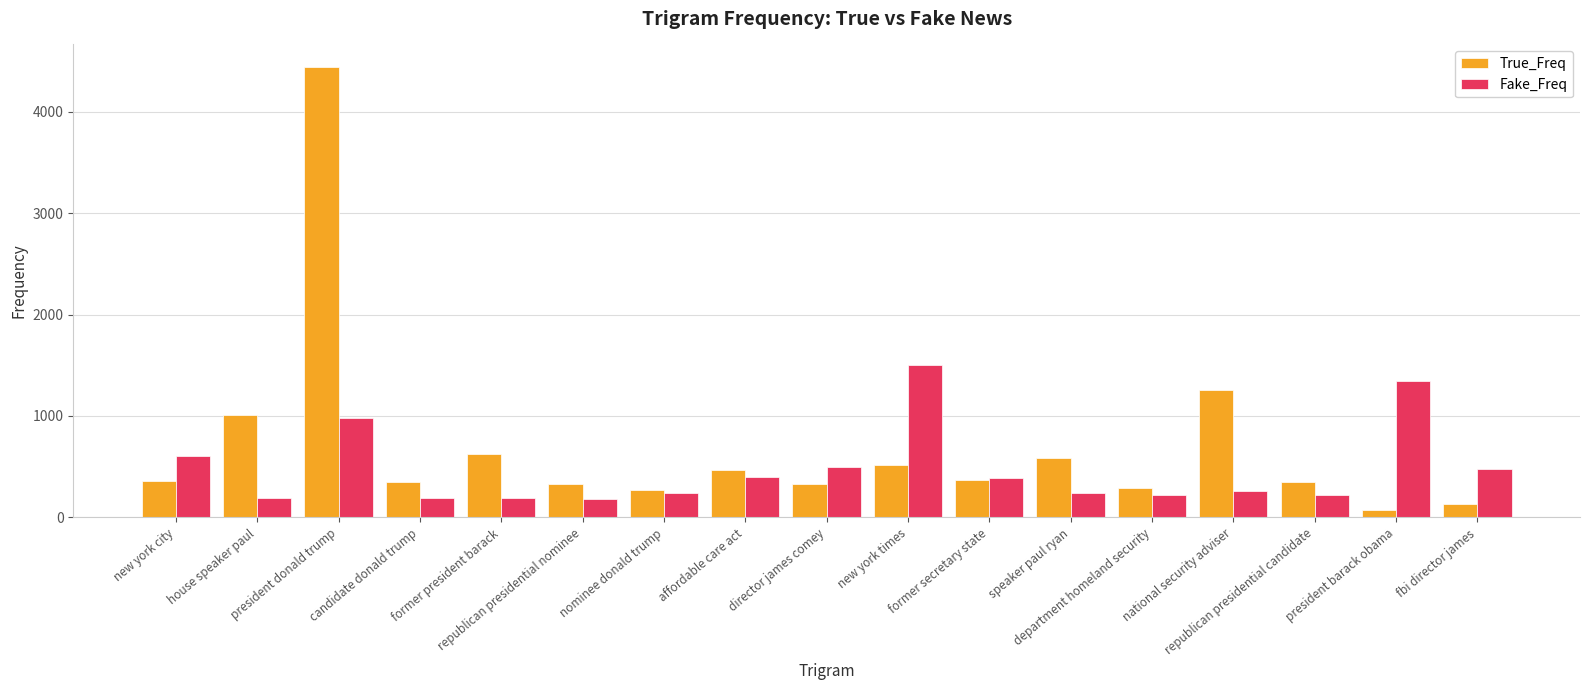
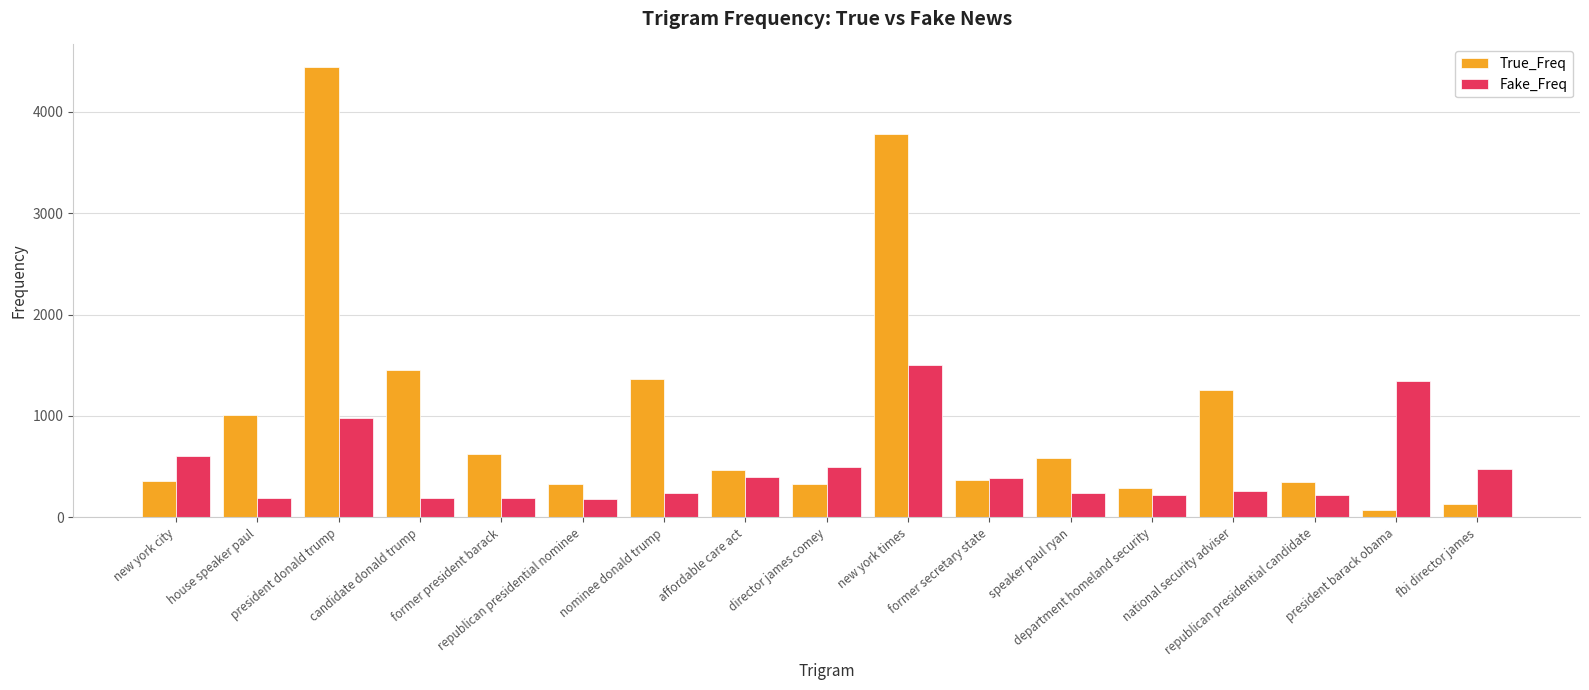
  {
    "True_Freq": {
      "new york city": 360,
      "house speaker paul": 1010,
      "president donald trump": 4440,
-     "candidate donald trump": 350,
+     "candidate donald trump": 1460,
      "former president barack": 630,
      "republican presidential nominee": 330,
-     "nominee donald trump": 270,
+     "nominee donald trump": 1360,
      "affordable care act": 470,
      "director james comey": 330,
-     "new york times": 520,
+     "new york times": 3780,
      "former secretary state": 370,
      "speaker paul ryan": 590,
      "department homeland security": 300,
      "national security adviser": 1250,
      "republican presidential candidate": 350,
      "president barack obama": 70,
      "fbi director james": 130
    },
    "Fake_Freq": {
      "new york city": 610,
      "house speaker paul": 200,
      "president donald trump": 980,
      "candidate donald trump": 190,
      "former president barack": 190,
      "republican presidential nominee": 190,
      "nominee donald trump": 250,
      "affordable care act": 400,
      "director james comey": 500,
      "new york times": 1510,
      "former secretary state": 390,
      "speaker paul ryan": 240,
      "department homeland security": 220,
      "national security adviser": 270,
      "republican presidential candidate": 230,
      "president barack obama": 1350,
      "fbi director james": 470
    }
  }
